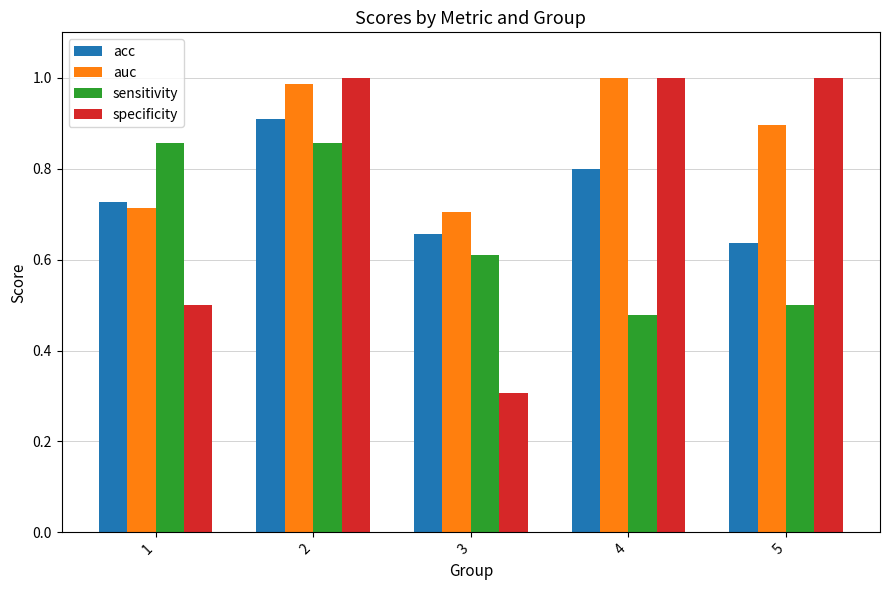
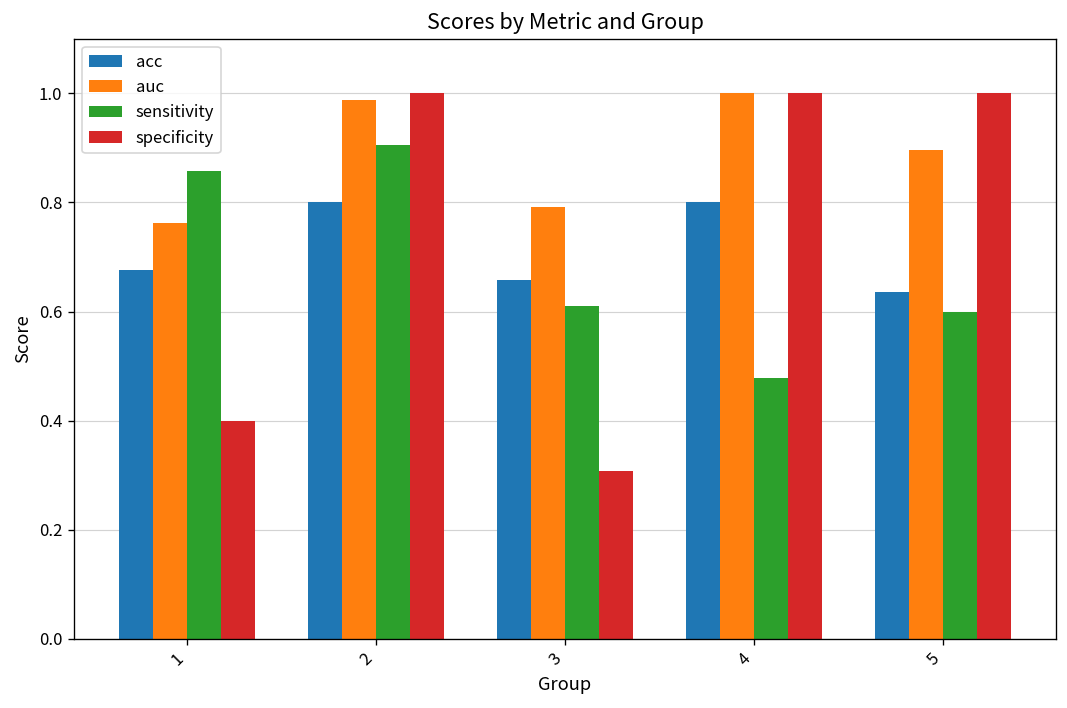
  {
    "acc": {
-     "1": 0.73,
-     "2": 0.91,
+     "1": 0.68,
+     "2": 0.80,
      "3": 0.66,
      "4": 0.80,
      "5": 0.64
    },
    "auc": {
-     "1": 0.71,
+     "1": 0.76,
      "2": 0.99,
-     "3": 0.70,
+     "3": 0.79,
      "4": 1.00,
      "5": 0.90
    },
    "sensitivity": {
      "1": 0.86,
-     "2": 0.86,
+     "2": 0.91,
      "3": 0.61,
      "4": 0.48,
-     "5": 0.5
+     "5": 0.6
    },
    "specificity": {
-     "1": 0.5,
+     "1": 0.4,
      "2": 1.0,
      "3": 0.31,
      "4": 1.0,
      "5": 1.0
    }
  }
